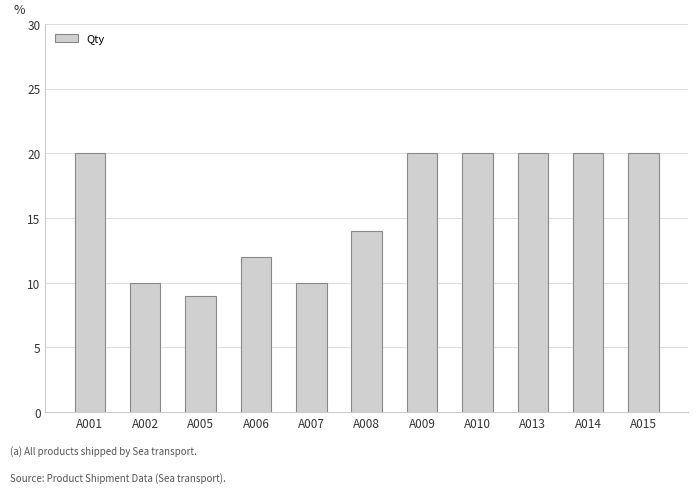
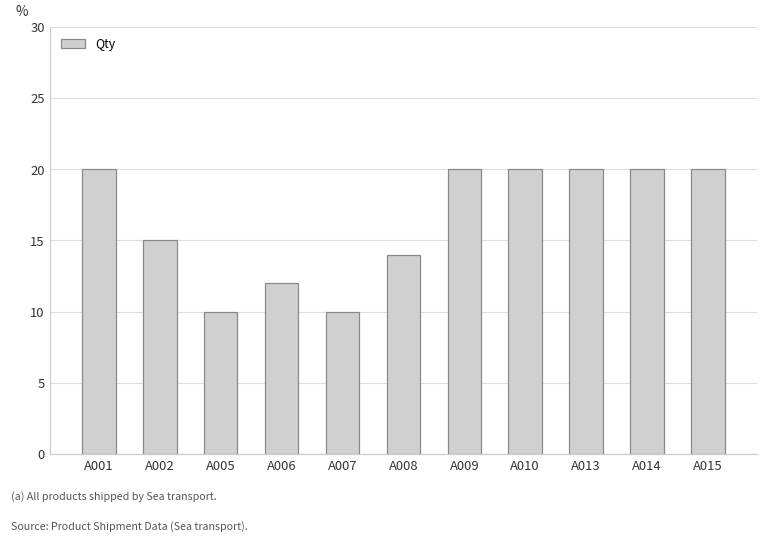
  {
    "A001": 20,
-   "A002": 10,
-   "A005": 9,
+   "A002": 15,
+   "A005": 10,
    "A006": 12,
    "A007": 10,
    "A008": 14,
    "A009": 20,
    "A010": 20,
    "A013": 20,
    "A014": 20,
    "A015": 20
  }
